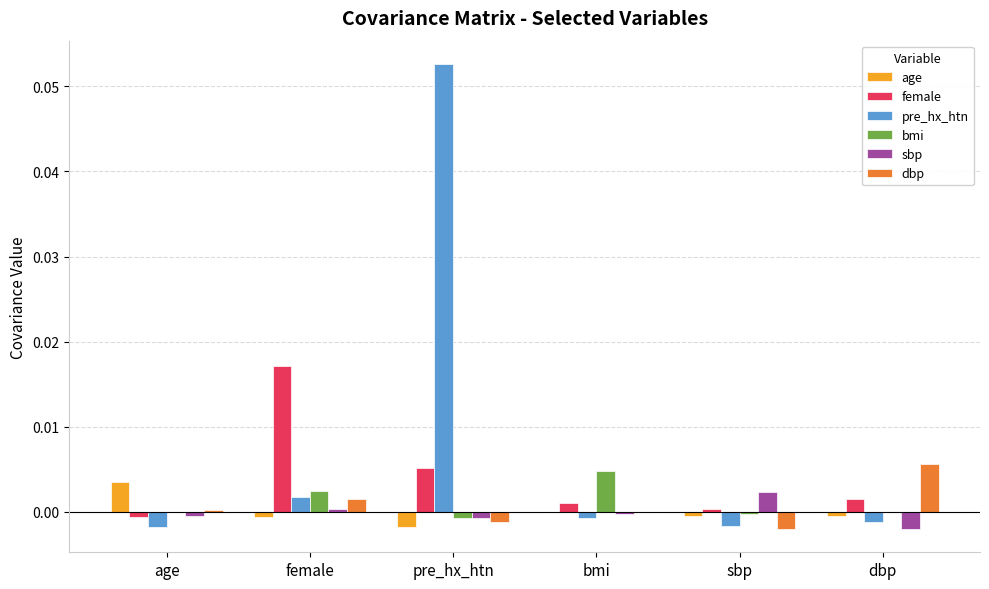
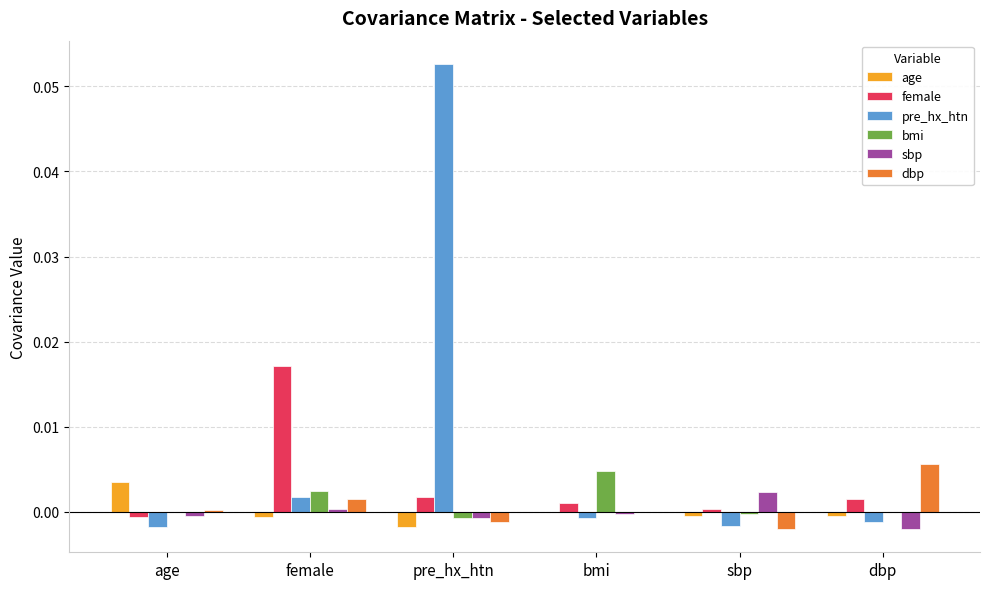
  {
    "female": {
      "age": -0.001,
      "female": 0.017,
-     "pre_hx_htn": 0.005,
+     "pre_hx_htn": 0.002,
      "bmi": 0.001,
      "sbp": 0.000,
      "dbp": 0.002
    },
    "pre_hx_htn": {
      "age": -0.002,
      "female": 0.002,
      "pre_hx_htn": 0.053,
      "bmi": -0.001,
      "sbp": -0.002,
      "dbp": -0.001
    },
    "bmi": {
      "female": 0.002,
      "pre_hx_htn": -0.001,
      "bmi": 0.005
    },
    "sbp": {
      "age": -0.001,
      "female": 0.000,
      "pre_hx_htn": -0.001,
      "sbp": 0.002,
      "dbp": -0.002
    }
  }
